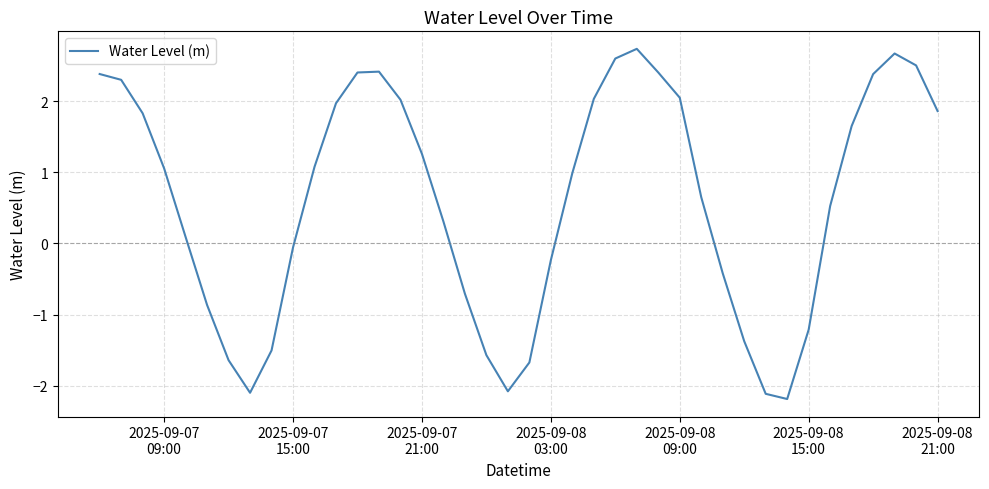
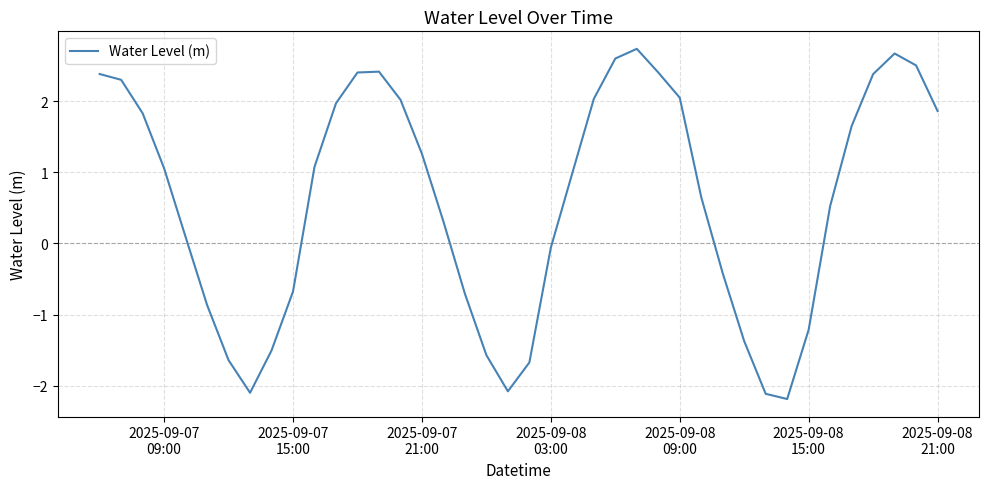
  {
    "2025-09-07 09:00": 1.1,
-   "2025-09-07 15:00": -0.1,
+   "2025-09-07 15:00": -0.7,
    "2025-09-07 21:00": 1.3,
-   "2025-09-08 03:00": -0.2,
+   "2025-09-08 03:00": -0.1,
    "2025-09-08 09:00": 2.0,
    "2025-09-08 15:00": -1.2,
    "2025-09-08 21:00": 1.9
  }
